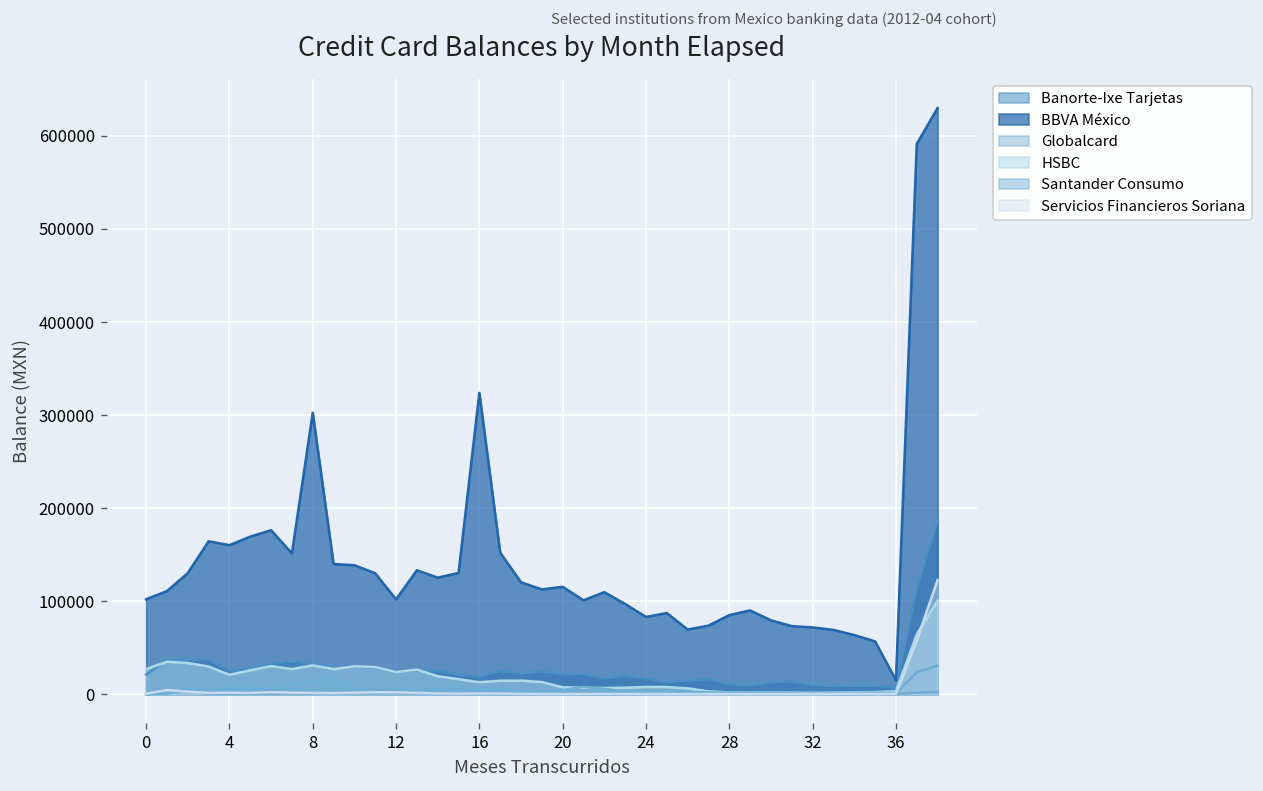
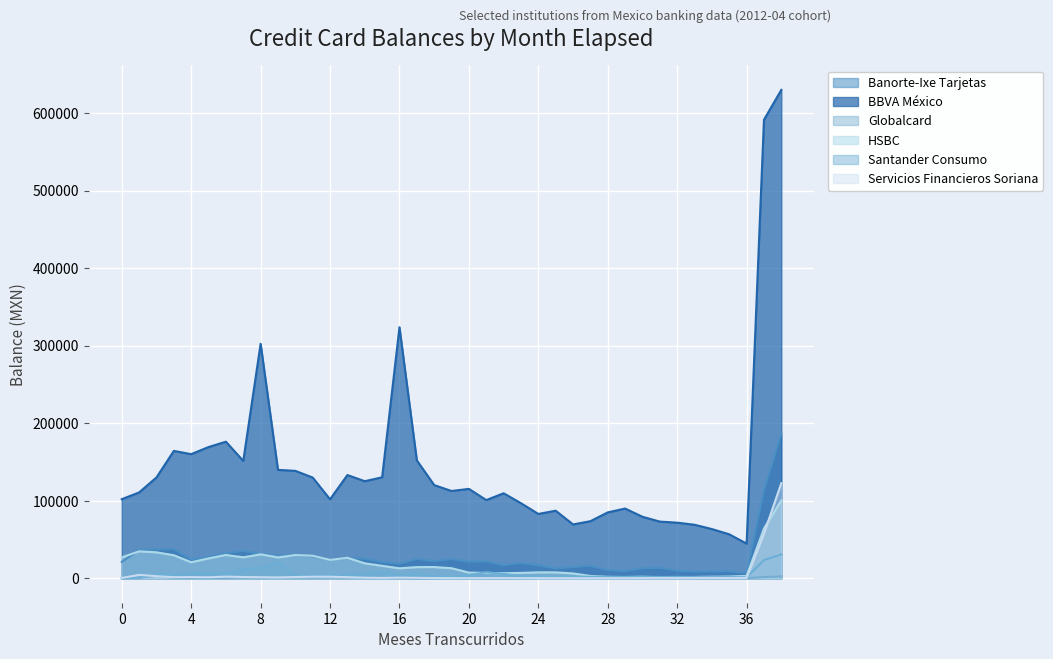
  {
    "BBVA México": {
      "0": 100000,
      "4": 160000,
      "8": 300000,
      "12": 100000,
      "16": 320000,
      "20": 120000,
      "24": 80000,
      "28": 80000,
      "32": 70000,
-     "36": 10000
+     "36": 40000
    }
  }
